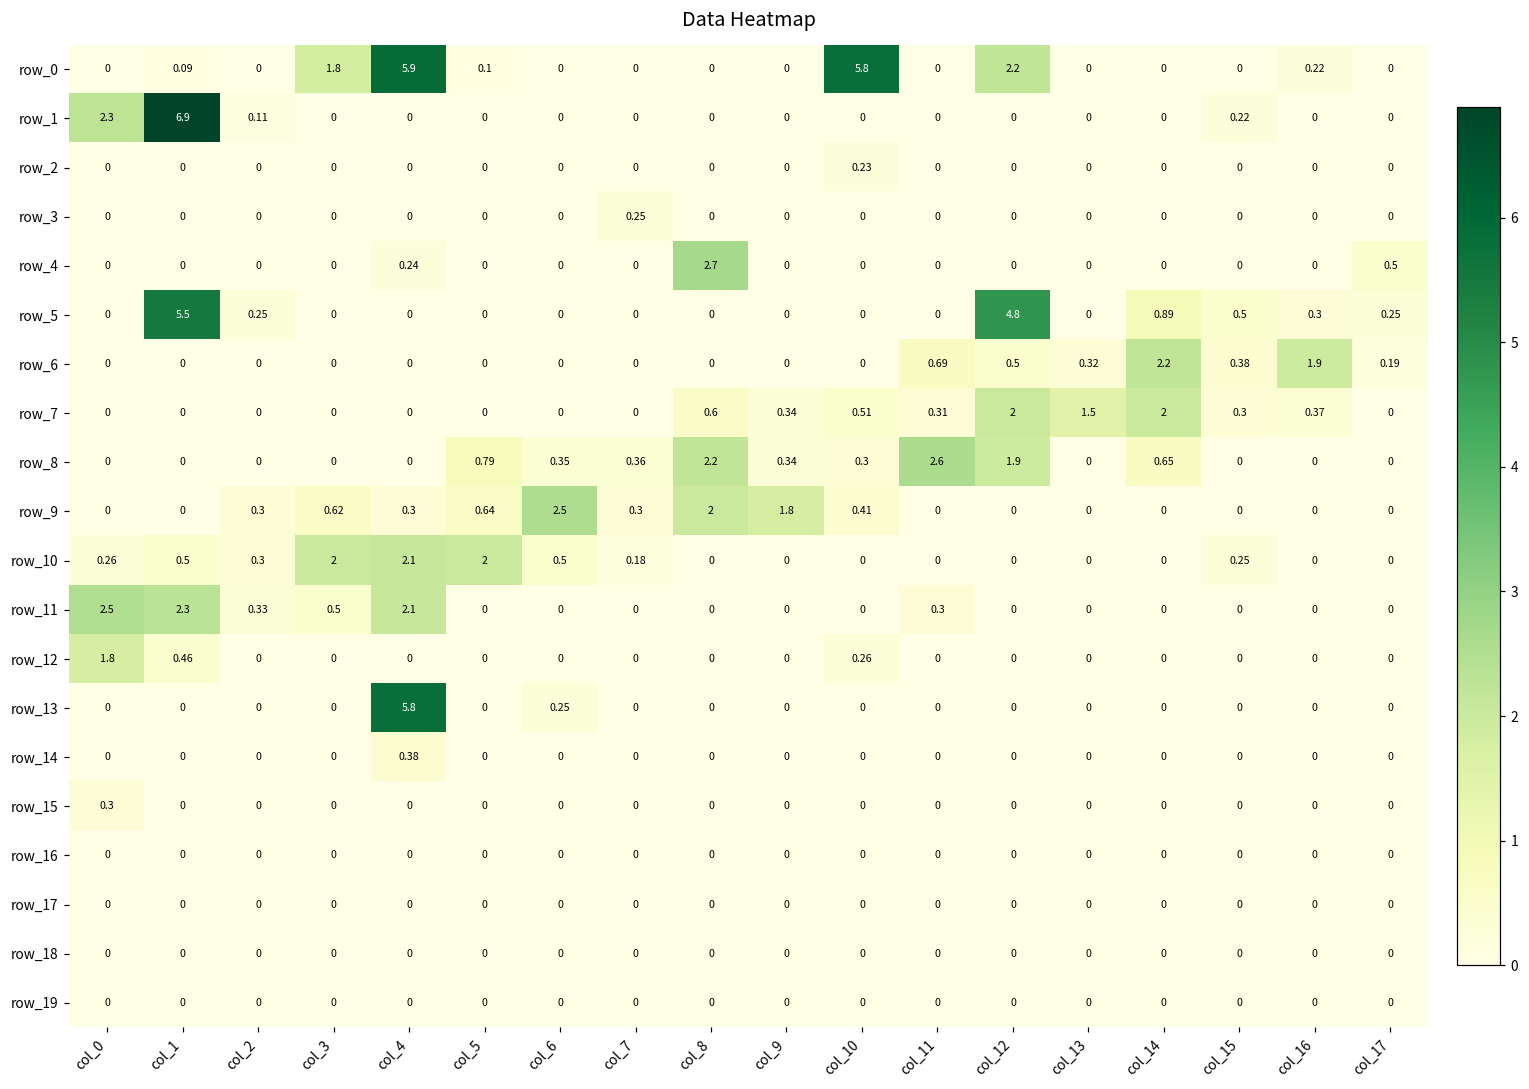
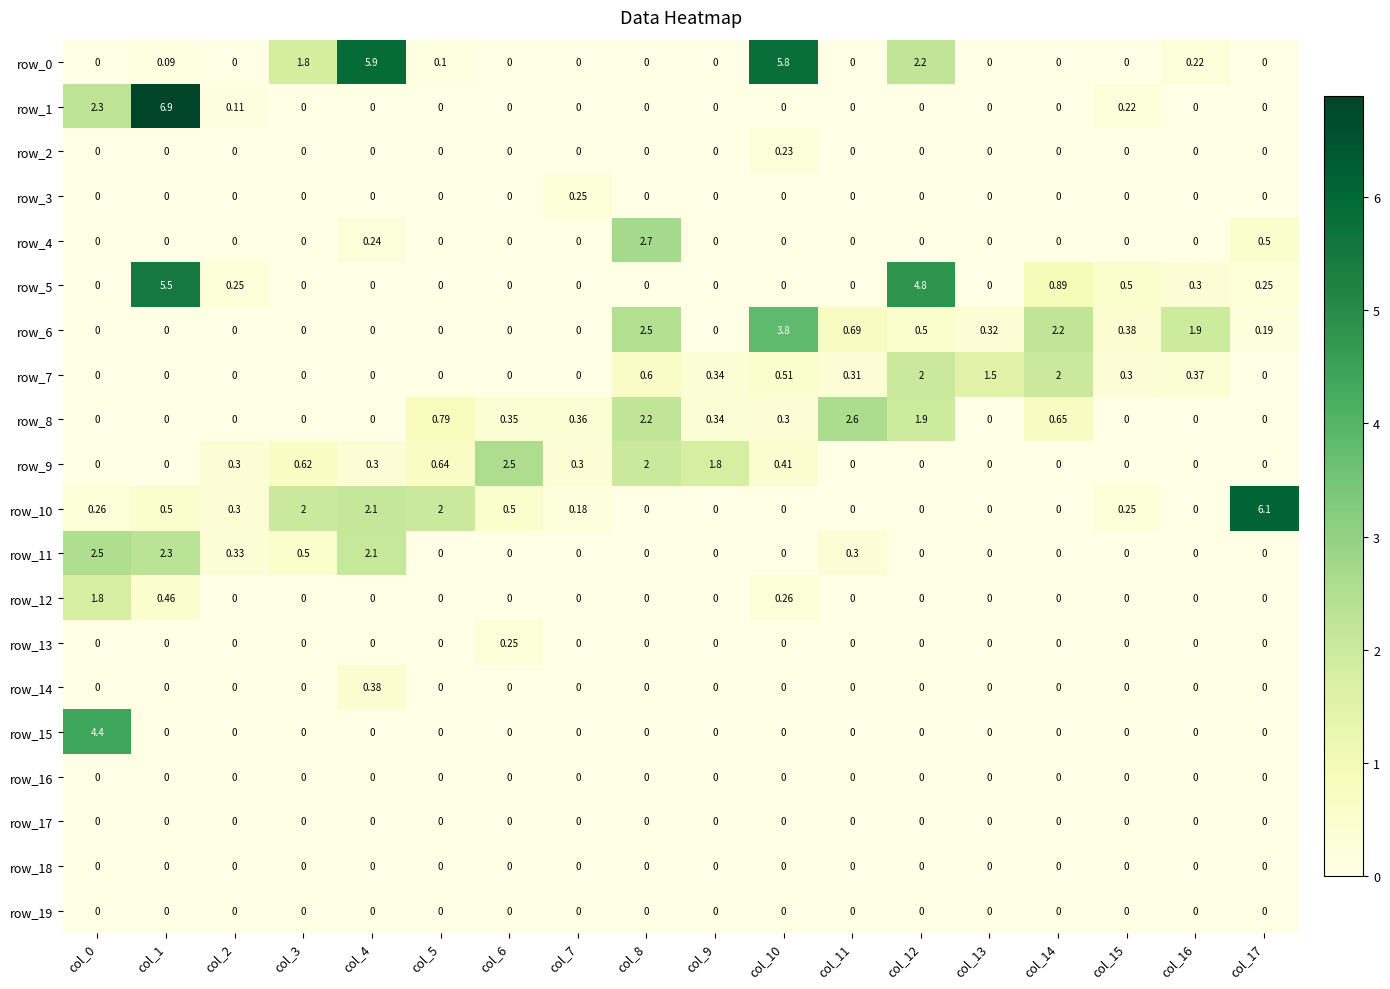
  {
    "row_6": {
      "col_0": 0,
      "col_1": 0,
      "col_2": 0,
      "col_3": 0,
      "col_4": 0,
      "col_5": 0,
      "col_6": 0,
      "col_7": 0,
-     "col_8": 0,
+     "col_8": 2.5,
      "col_9": 0,
-     "col_10": 0,
+     "col_10": 3.8,
      "col_11": 0.69,
      "col_12": 0.5,
      "col_13": 0.32,
      "col_14": 2.2,
      "col_15": 0.38,
      "col_16": 1.9,
      "col_17": 0.19
    },
    "row_10": {
      "col_0": 0.26,
      "col_1": 0.5,
      "col_2": 0.3,
      "col_3": 2,
      "col_4": 2.1,
      "col_5": 2,
      "col_6": 0.5,
      "col_7": 0.18,
      "col_8": 0,
      "col_9": 0,
      "col_10": 0,
      "col_11": 0,
      "col_12": 0,
      "col_13": 0,
      "col_14": 0,
      "col_15": 0.25,
      "col_16": 0,
-     "col_17": 0
+     "col_17": 6.1
    },
    "row_13": {
      "col_0": 0,
      "col_1": 0,
      "col_2": 0,
      "col_3": 0,
-     "col_4": 5.8,
+     "col_4": 0,
      "col_5": 0,
      "col_6": 0.25,
      "col_7": 0,
      "col_8": 0,
      "col_9": 0,
      "col_10": 0,
      "col_11": 0,
      "col_12": 0,
      "col_13": 0,
      "col_14": 0,
      "col_15": 0,
      "col_16": 0,
      "col_17": 0
    },
    "row_15": {
-     "col_0": 0.3,
+     "col_0": 4.4,
      "col_1": 0,
      "col_2": 0,
      "col_3": 0,
      "col_4": 0,
      "col_5": 0,
      "col_6": 0,
      "col_7": 0,
      "col_8": 0,
      "col_9": 0,
      "col_10": 0,
      "col_11": 0,
      "col_12": 0,
      "col_13": 0,
      "col_14": 0,
      "col_15": 0,
      "col_16": 0,
      "col_17": 0
    }
  }
